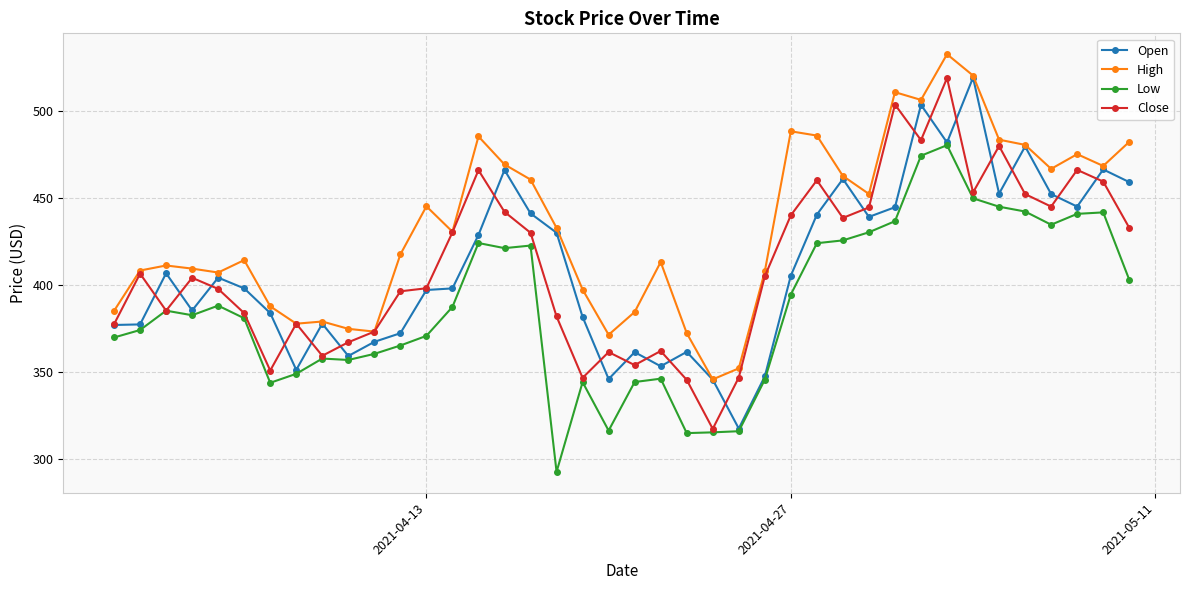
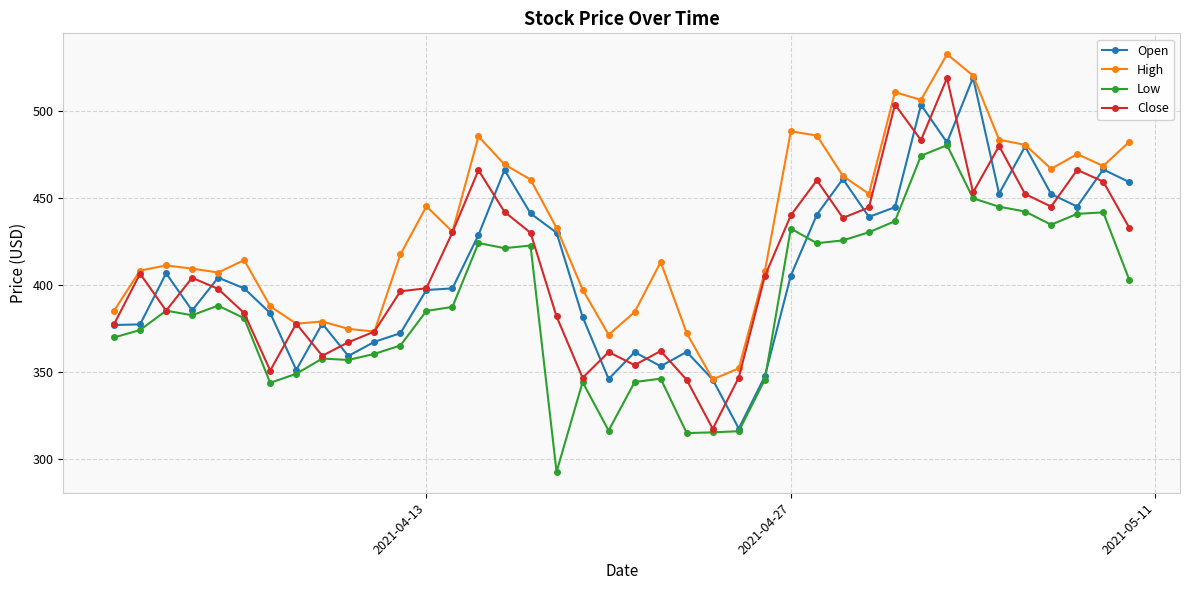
  {
    "Open": {
      "2021-04-27": 406
    },
    "High": {
      "2021-04-13": 445,
      "2021-04-27": 488
    },
    "Low": {
-     "2021-04-13": 371,
-     "2021-04-27": 395
+     "2021-04-13": 385,
+     "2021-04-27": 433
    },
    "Close": {
      "2021-04-27": 440
    }
  }
